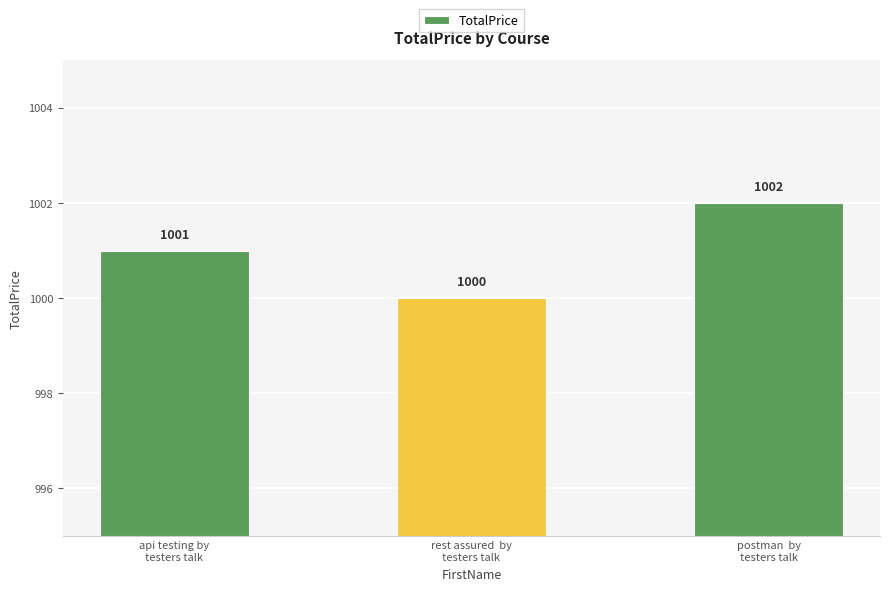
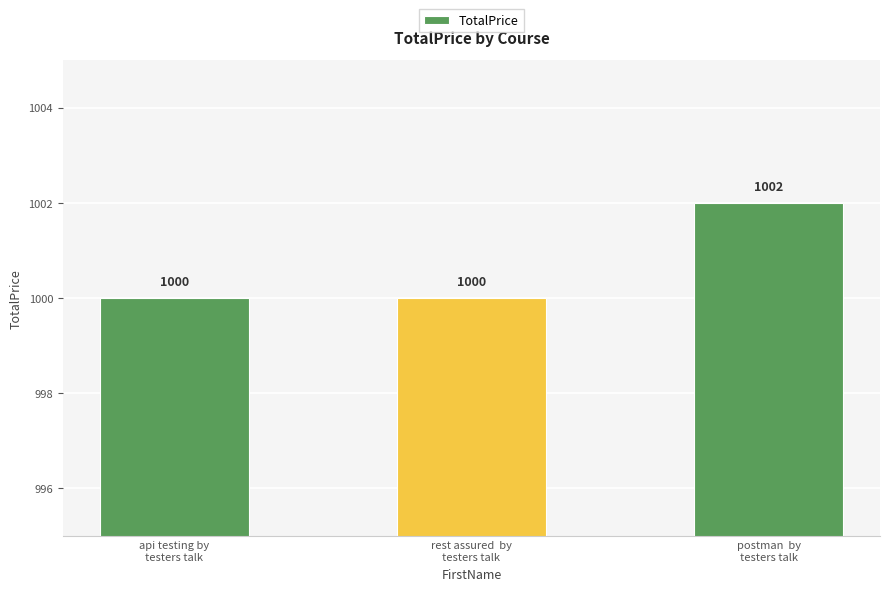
  {
-   "api testing by testers talk": 1001,
+   "api testing by testers talk": 1000,
    "rest assured by testers talk": 1000,
    "postman by testers talk": 1002
  }
